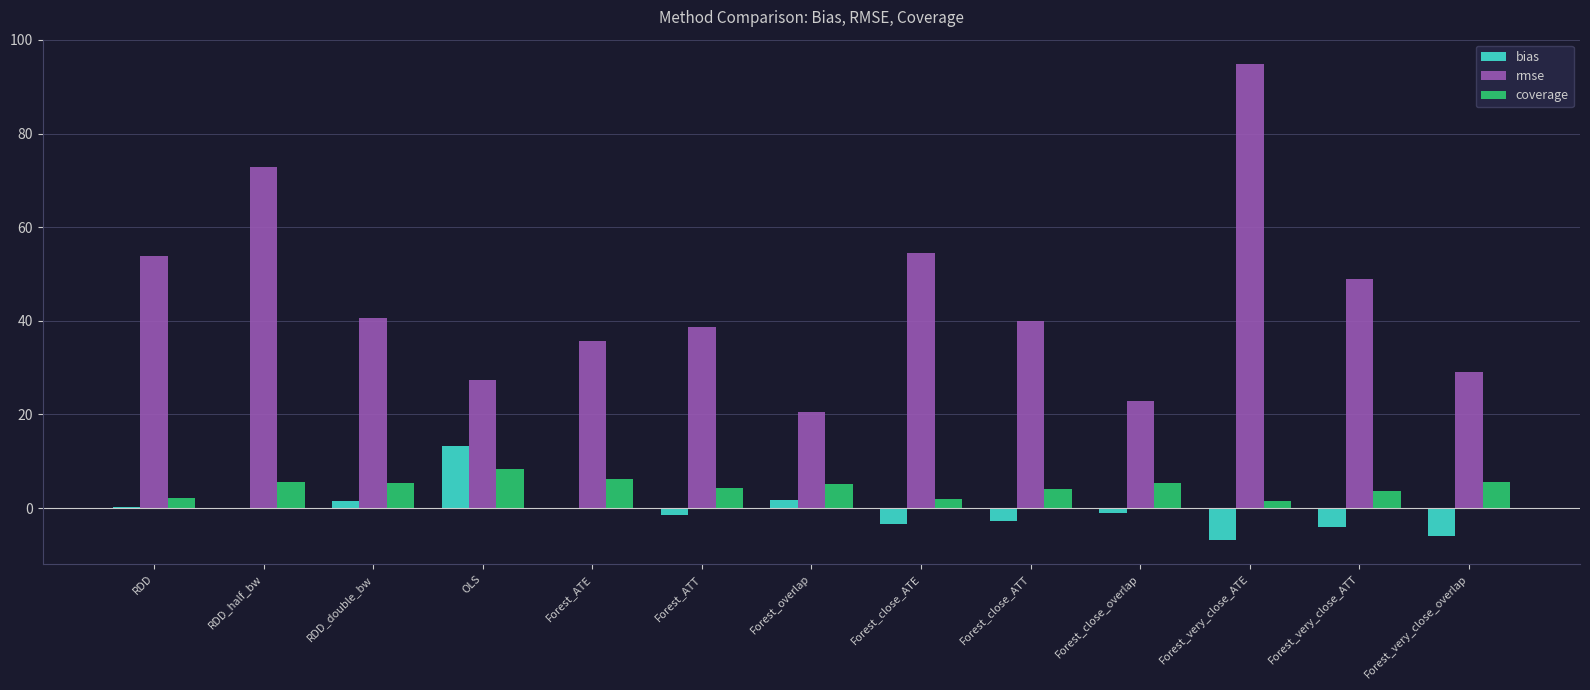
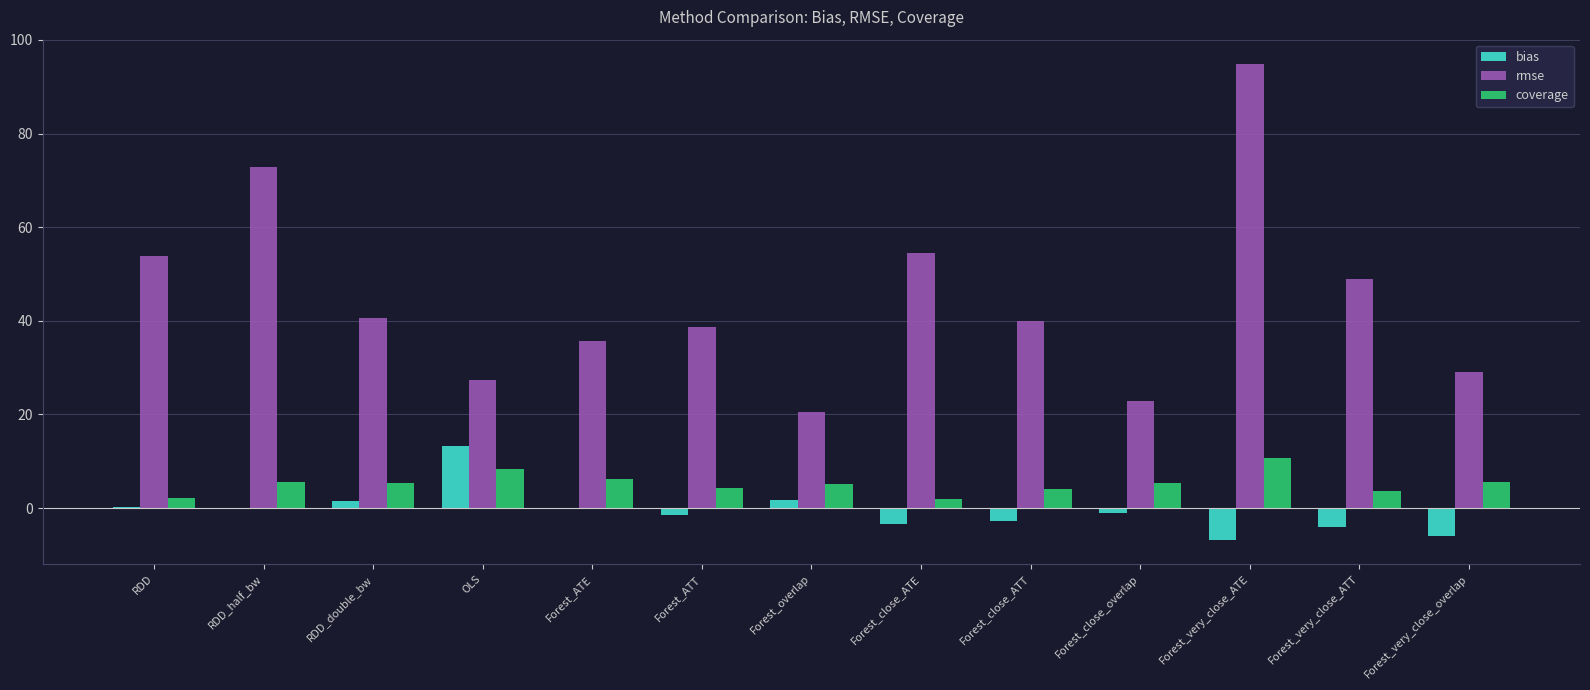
  {
    "bias": {
      "RDD_double_bw": 1,
      "OLS": 13,
      "Forest_ATT": -1,
      "Forest_overlap": 2,
      "Forest_close_ATE": -3,
      "Forest_close_ATT": -3,
      "Forest_close_overlap": -1,
      "Forest_very_close_ATE": -7,
      "Forest_very_close_ATT": -4,
      "Forest_very_close_overlap": -6
    },
    "rmse": {
      "RDD": 54,
      "RDD_half_bw": 73,
      "RDD_double_bw": 41,
      "OLS": 27,
      "Forest_ATE": 36,
      "Forest_ATT": 39,
      "Forest_overlap": 21,
      "Forest_close_ATE": 54,
      "Forest_close_ATT": 40,
      "Forest_close_overlap": 23,
      "Forest_very_close_ATE": 95,
      "Forest_very_close_ATT": 49,
      "Forest_very_close_overlap": 29
    },
    "coverage": {
      "RDD": 2,
      "RDD_half_bw": 5,
      "RDD_double_bw": 5,
      "OLS": 8,
      "Forest_ATE": 6,
      "Forest_ATT": 4,
      "Forest_overlap": 5,
      "Forest_close_ATE": 2,
      "Forest_close_ATT": 4,
      "Forest_close_overlap": 5,
-     "Forest_very_close_ATE": 2,
+     "Forest_very_close_ATE": 11,
      "Forest_very_close_ATT": 4,
      "Forest_very_close_overlap": 6
    }
  }
